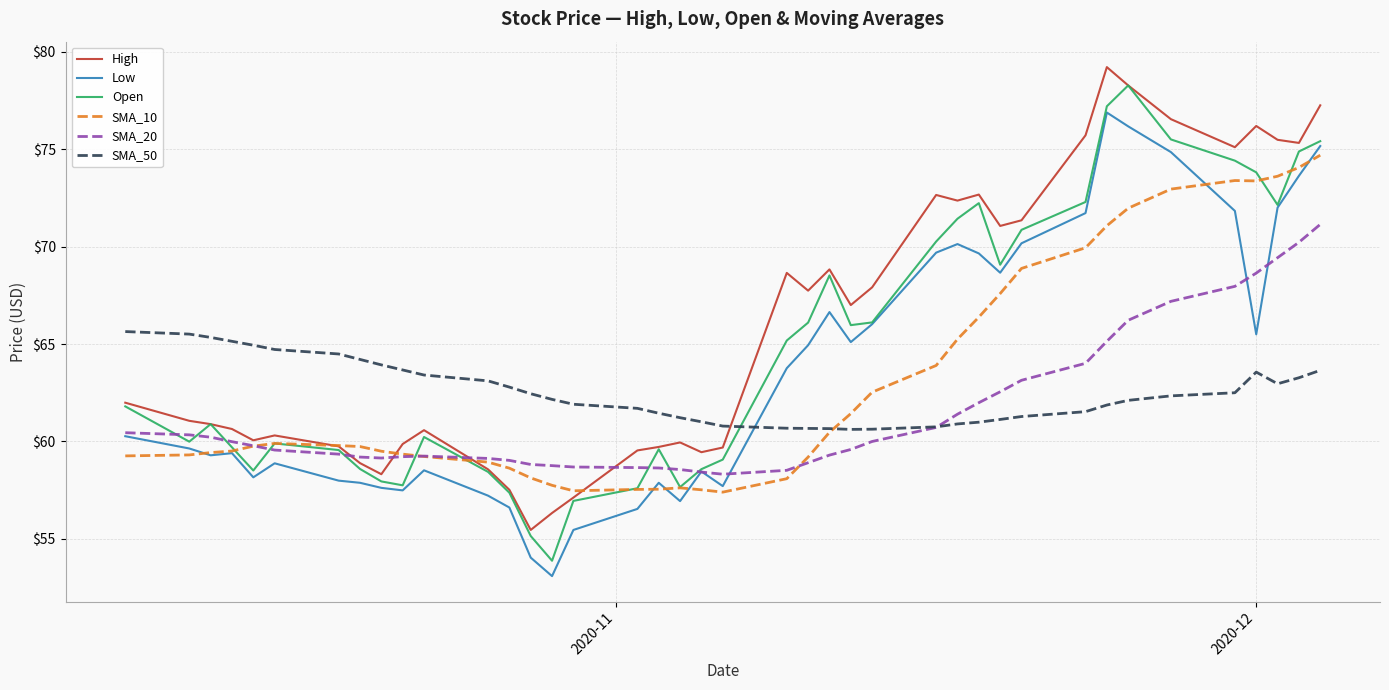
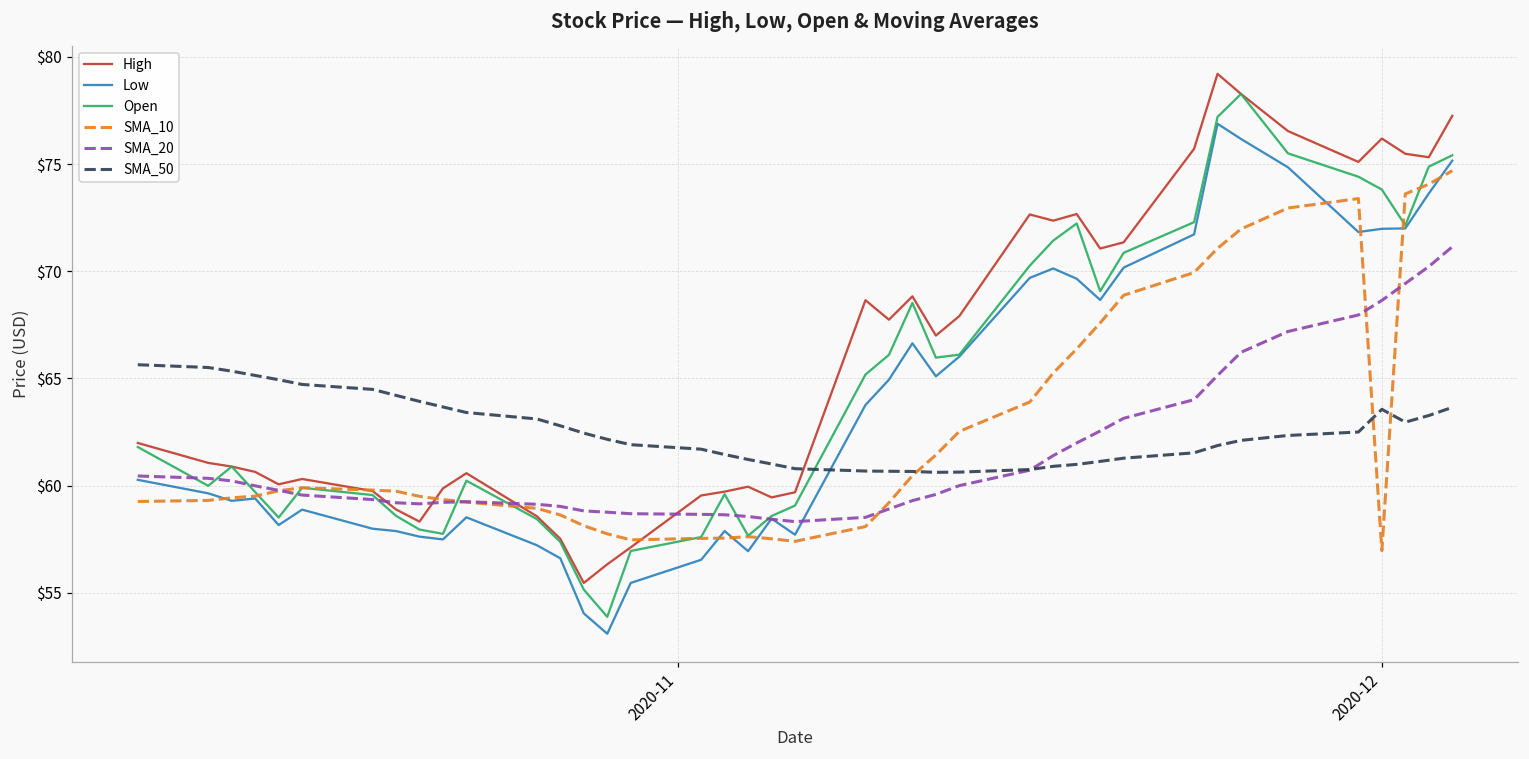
  {
    "High": {
      "2020-12": "$76.2"
    },
    "Low": {
-     "2020-12": "$65.5"
+     "2020-12": "$72.0"
    },
    "Open": {
      "2020-12": "$73.8"
    },
    "SMA_10": {
-     "2020-12": "$73.4"
+     "2020-12": "$57.0"
    },
    "SMA_20": {
      "2020-12": "$68.6"
    },
    "SMA_50": {
      "2020-12": "$63.6"
    }
  }
